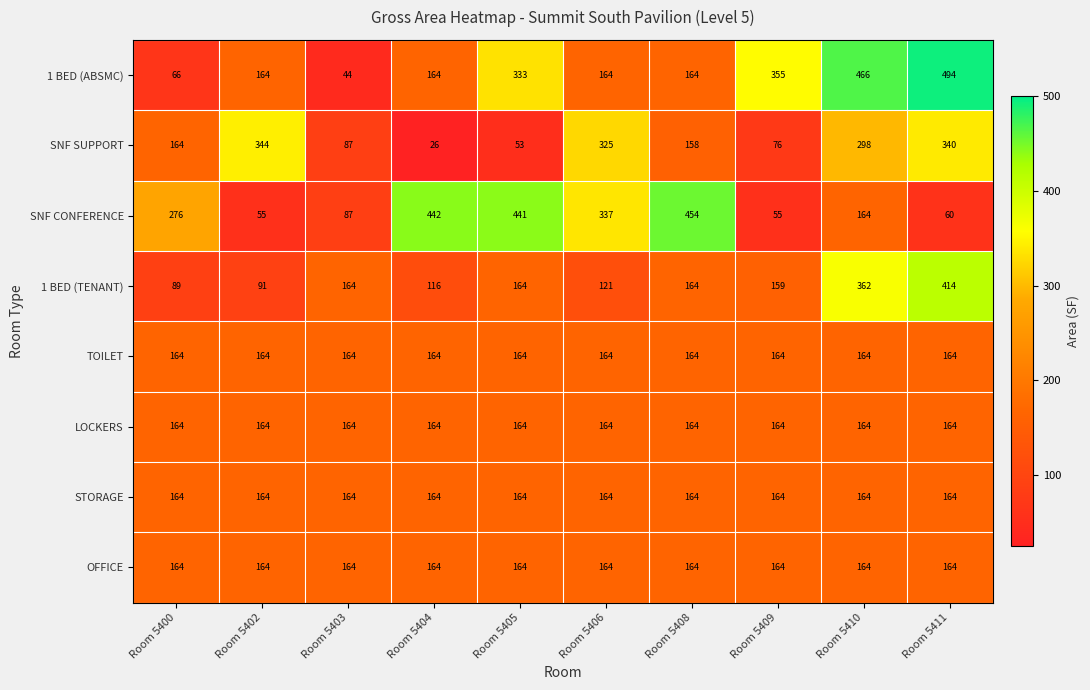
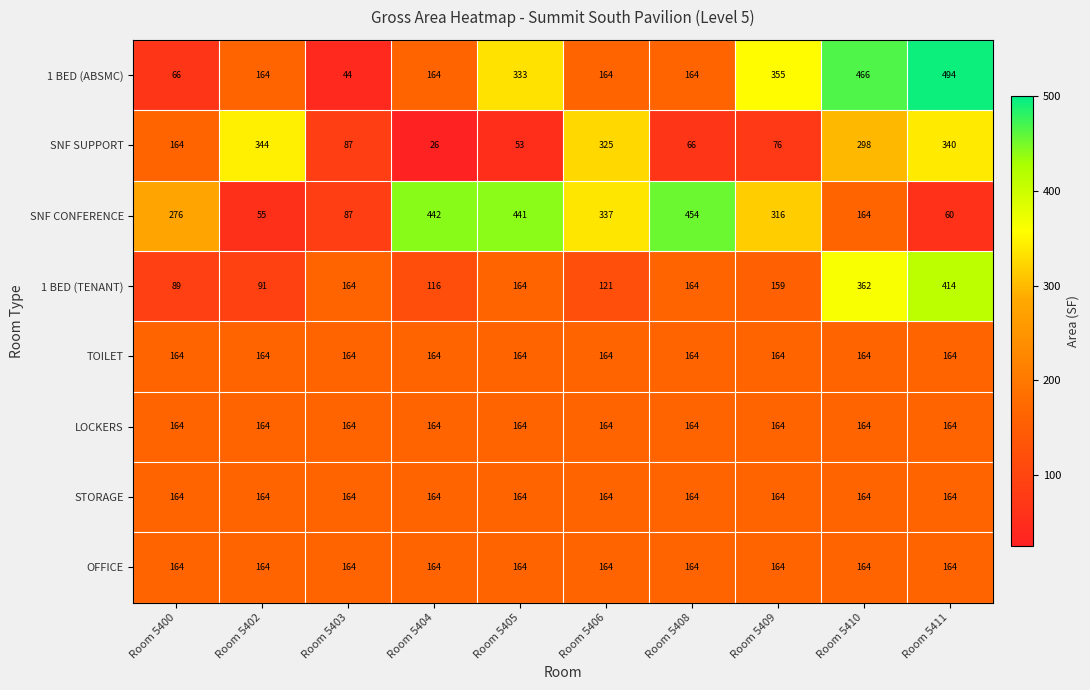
  {
    "1 BED (ABSMC)": {
      "Room 5400": 66,
      "Room 5402": 164,
      "Room 5403": 44,
      "Room 5404": 164,
      "Room 5405": 333,
      "Room 5406": 164,
      "Room 5408": 164,
      "Room 5409": 355,
      "Room 5410": 466,
      "Room 5411": 494
    },
    "SNF SUPPORT": {
      "Room 5400": 164,
      "Room 5402": 344,
      "Room 5403": 87,
      "Room 5404": 26,
      "Room 5405": 53,
      "Room 5406": 325,
-     "Room 5408": 158,
+     "Room 5408": 66,
      "Room 5409": 76,
      "Room 5410": 298,
      "Room 5411": 340
    },
    "SNF CONFERENCE": {
      "Room 5400": 276,
      "Room 5402": 55,
      "Room 5403": 87,
      "Room 5404": 442,
      "Room 5405": 441,
      "Room 5406": 337,
      "Room 5408": 454,
-     "Room 5409": 55,
+     "Room 5409": 316,
      "Room 5410": 164,
      "Room 5411": 60
    },
    "1 BED (TENANT)": {
      "Room 5400": 89,
      "Room 5402": 91,
      "Room 5403": 164,
      "Room 5404": 116,
      "Room 5405": 164,
      "Room 5406": 121,
      "Room 5408": 164,
      "Room 5409": 159,
      "Room 5410": 362,
      "Room 5411": 414
    },
    "TOILET": {
      "Room 5400": 164,
      "Room 5402": 164,
      "Room 5403": 164,
      "Room 5404": 164,
      "Room 5405": 164,
      "Room 5406": 164,
      "Room 5408": 164,
      "Room 5409": 164,
      "Room 5410": 164,
      "Room 5411": 164
    },
    "LOCKERS": {
      "Room 5400": 164,
      "Room 5402": 164,
      "Room 5403": 164,
      "Room 5404": 164,
      "Room 5405": 164,
      "Room 5406": 164,
      "Room 5408": 164,
      "Room 5409": 164,
      "Room 5410": 164,
      "Room 5411": 164
    },
    "STORAGE": {
      "Room 5400": 164,
      "Room 5402": 164,
      "Room 5403": 164,
      "Room 5404": 164,
      "Room 5405": 164,
      "Room 5406": 164,
      "Room 5408": 164,
      "Room 5409": 164,
      "Room 5410": 164,
      "Room 5411": 164
    },
    "OFFICE": {
      "Room 5400": 164,
      "Room 5402": 164,
      "Room 5403": 164,
      "Room 5404": 164,
      "Room 5405": 164,
      "Room 5406": 164,
      "Room 5408": 164,
      "Room 5409": 164,
      "Room 5410": 164,
      "Room 5411": 164
    }
  }
